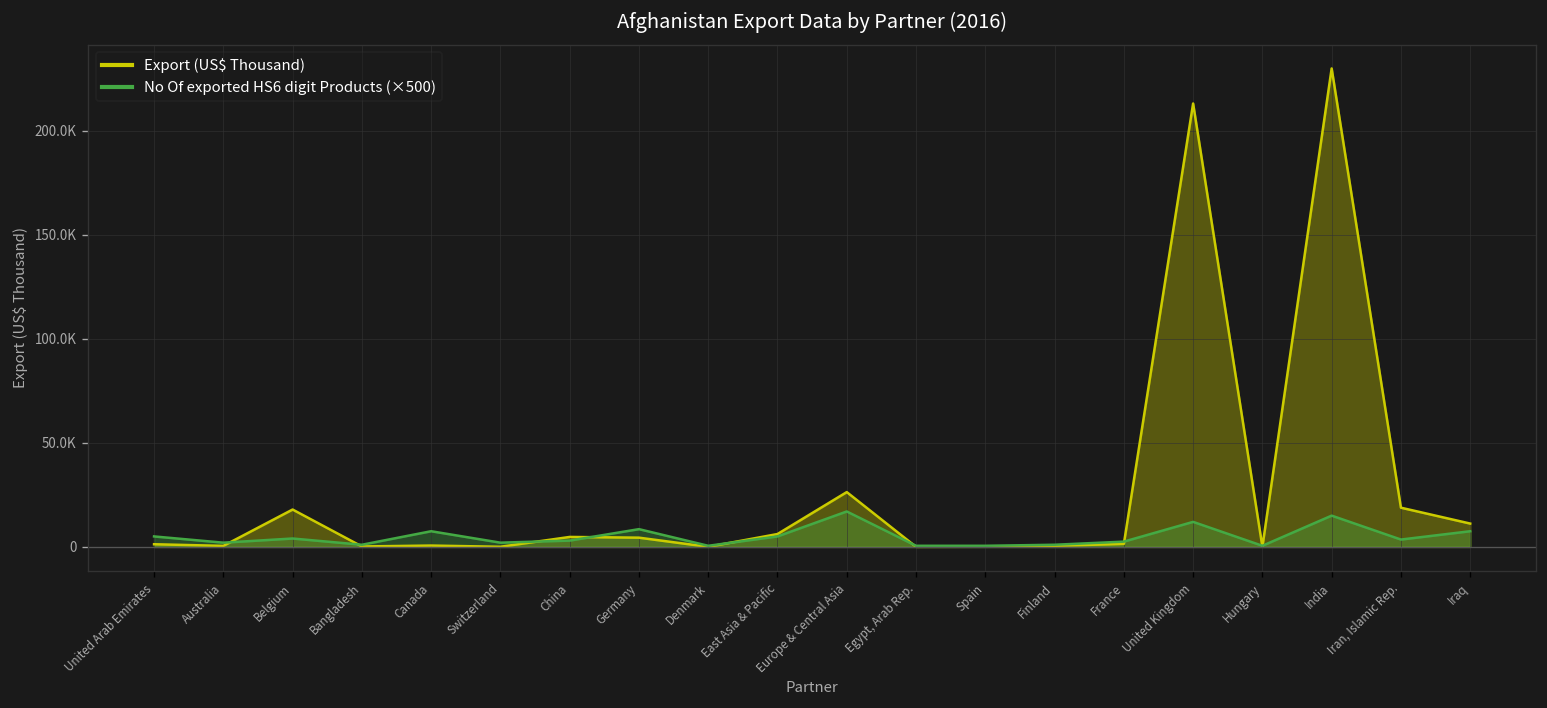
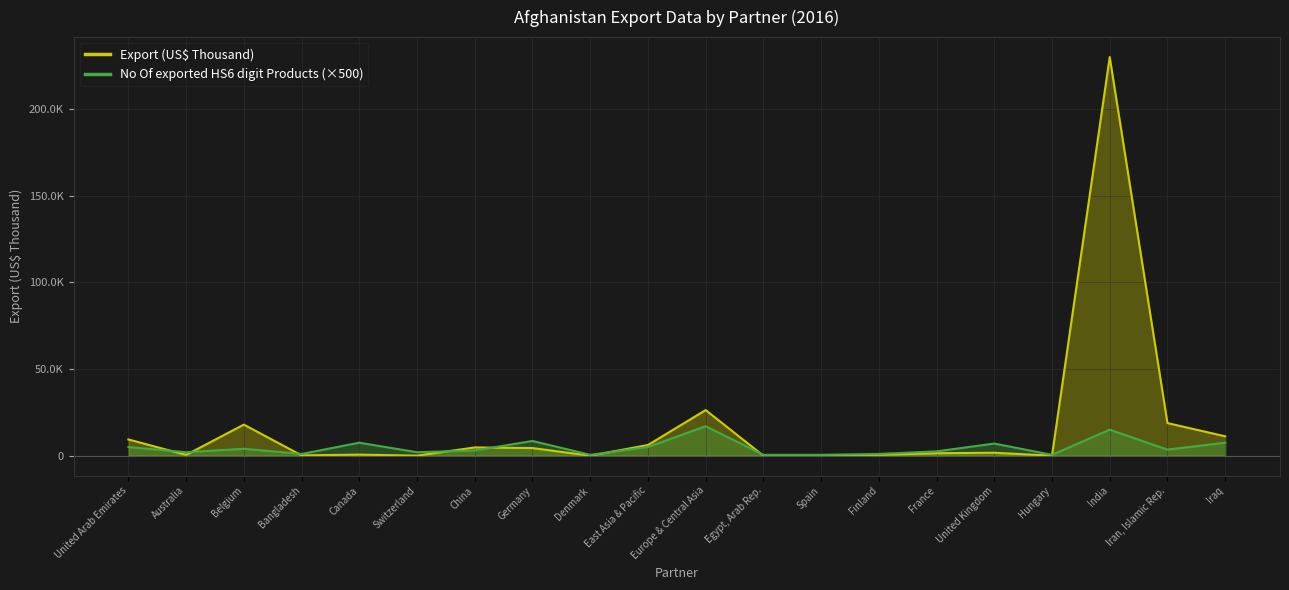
  {
    "Export (US$ Thousand)": {
-     "United Arab Emirates": 1000,
+     "United Arab Emirates": 9000,
      "Australia": 0,
      "Belgium": 18000,
      "Canada": 1000,
      "Switzerland": 0,
      "China": 5000,
      "Germany": 4000,
      "Europe & Central Asia": 26000,
-     "United Kingdom": 213000,
+     "United Kingdom": 2000,
      "India": 230000,
      "Iran, Islamic Rep.": 19000,
      "Iraq": 11000
    },
    "No Of exported HS6 digit Products (×500)": {
      "United Arab Emirates": 5000,
      "Australia": 2000,
      "Belgium": 4000,
      "Canada": 8000,
      "Switzerland": 2000,
      "China": 3000,
      "Germany": 9000,
      "Europe & Central Asia": 17000,
-     "United Kingdom": 12000,
+     "United Kingdom": 7000,
      "India": 15000,
      "Iran, Islamic Rep.": 4000,
      "Iraq": 8000
    }
  }
